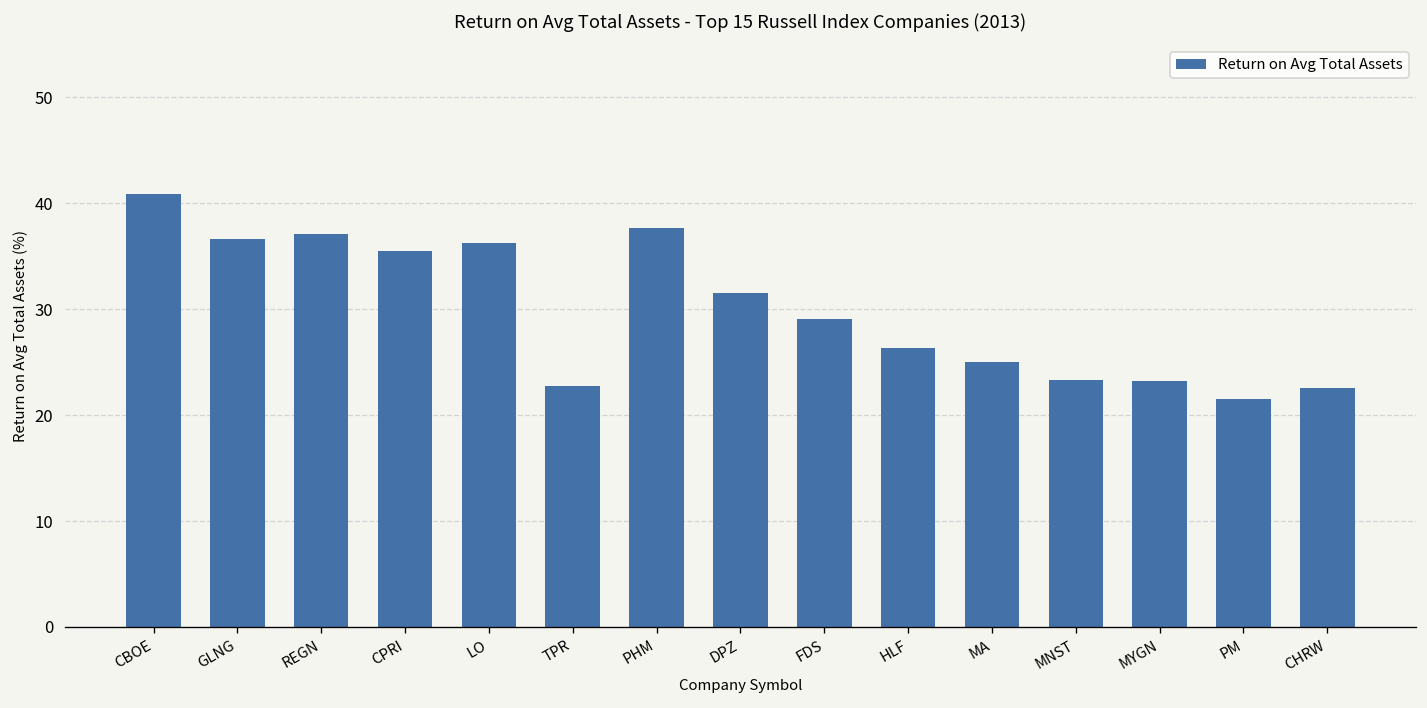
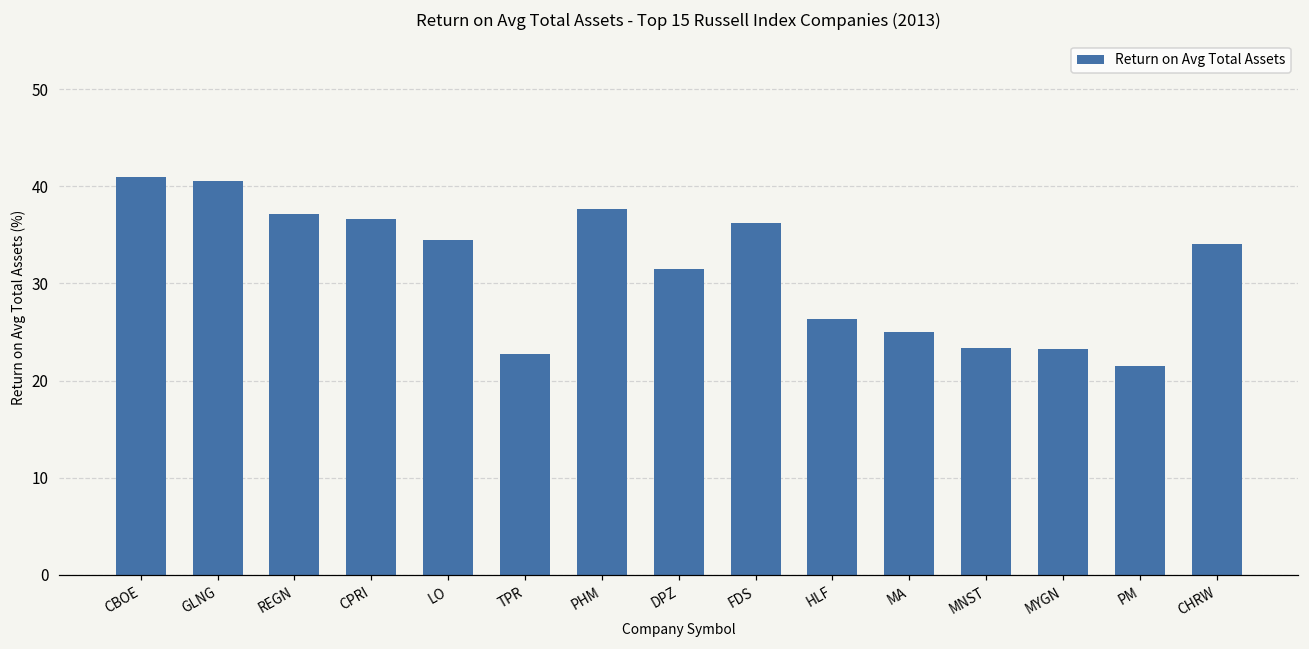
  {
    "CBOE": 41,
-   "GLNG": 37,
+   "GLNG": 41,
    "REGN": 37,
-   "CPRI": 36,
-   "LO": 36,
+   "CPRI": 37,
+   "LO": 35,
    "TPR": 23,
    "PHM": 38,
    "DPZ": 31,
-   "FDS": 29,
+   "FDS": 36,
    "HLF": 26,
    "MA": 25,
    "MNST": 23,
    "MYGN": 23,
    "PM": 22,
-   "CHRW": 23
+   "CHRW": 34
  }
